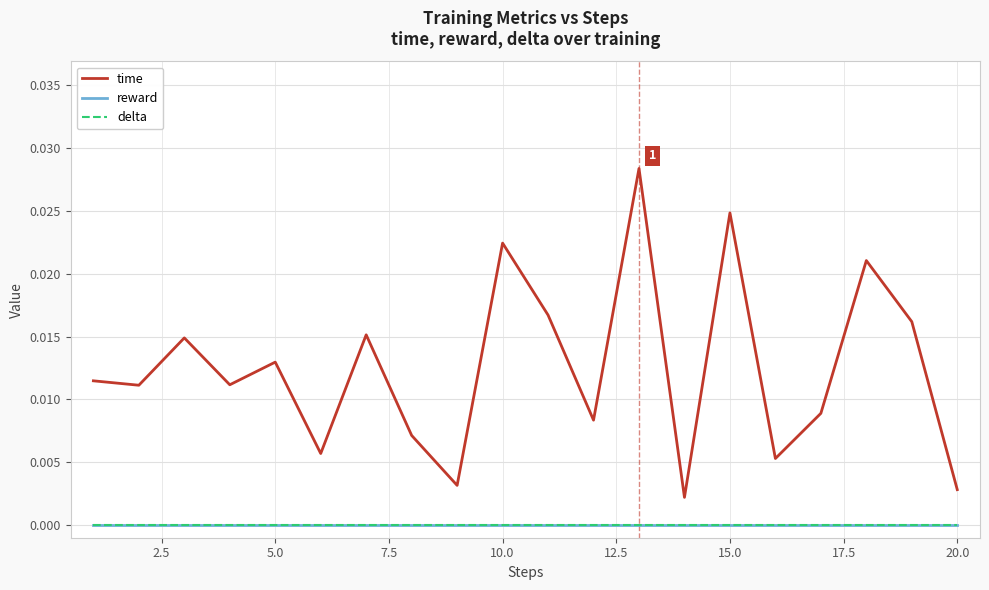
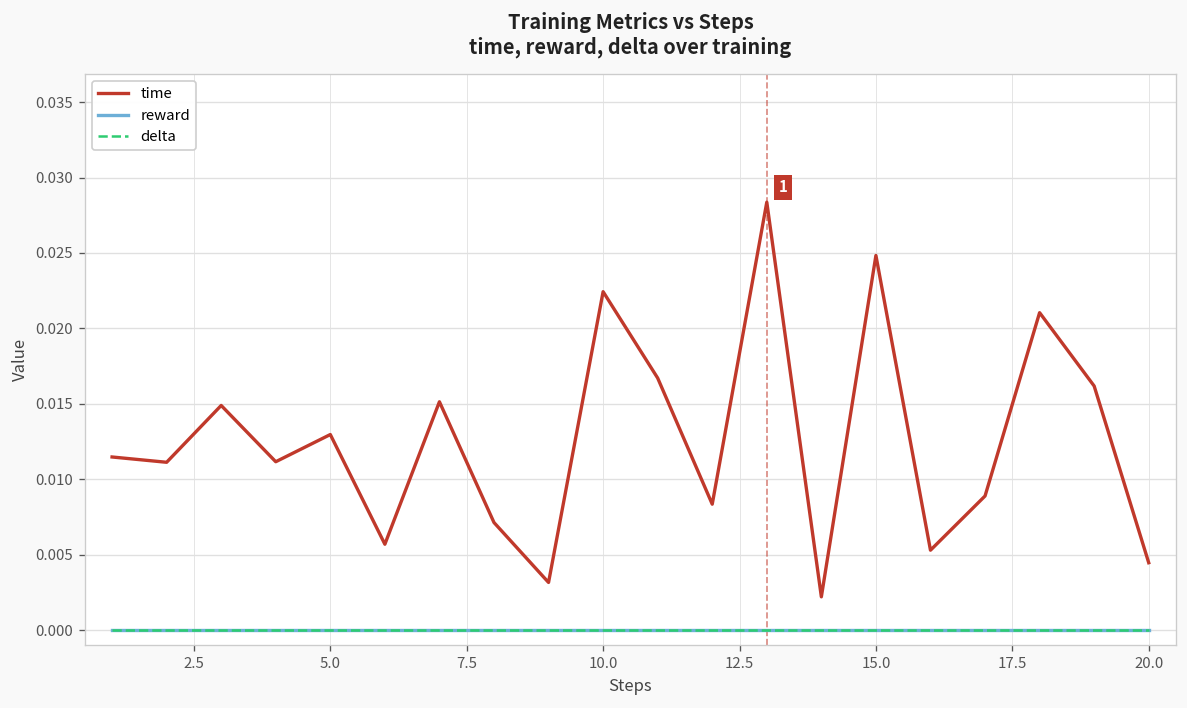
  {
    "time": {
      "5.0": 0.0130,
      "10.0": 0.0224,
      "15.0": 0.0248,
-     "20.0": 0.0028
+     "20.0": 0.0045
    },
    "delta": {
      "5.0": 0.0000,
      "10.0": 0.0000,
      "15.0": 0.0000,
      "20.0": 0.0000
    }
  }
